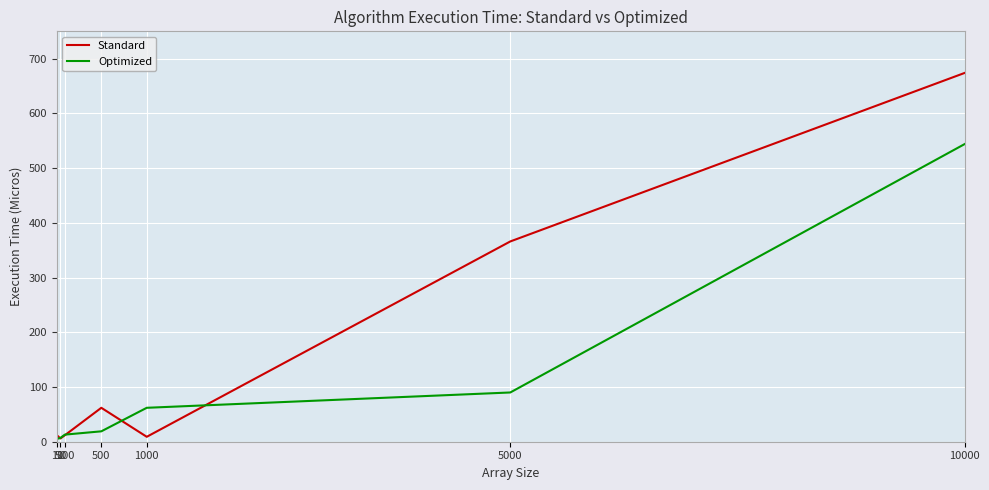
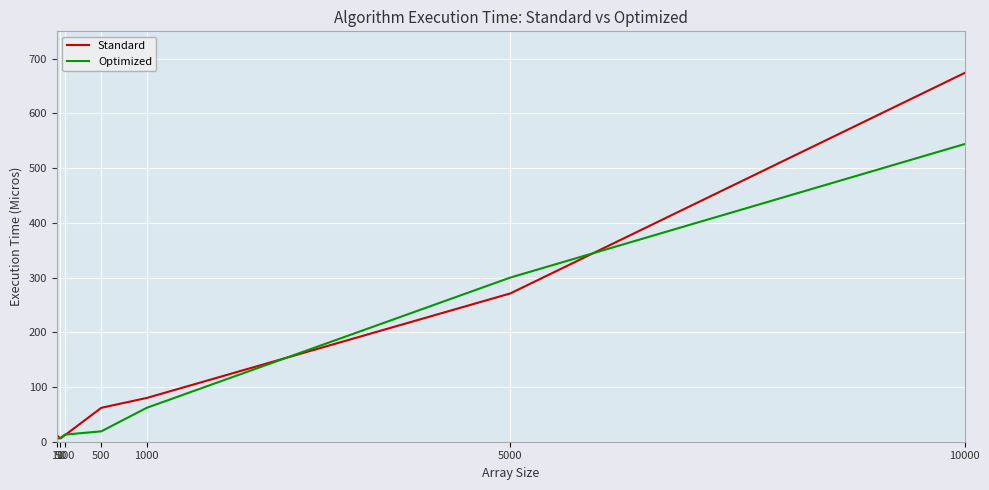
  {
    "Standard": {
      "500": 60,
-     "1000": 10,
-     "5000": 370,
+     "1000": 80,
+     "5000": 270,
      "10000": 670
    },
    "Optimized": {
      "500": 20,
      "1000": 60,
-     "5000": 90,
+     "5000": 300,
      "10000": 540
    }
  }
